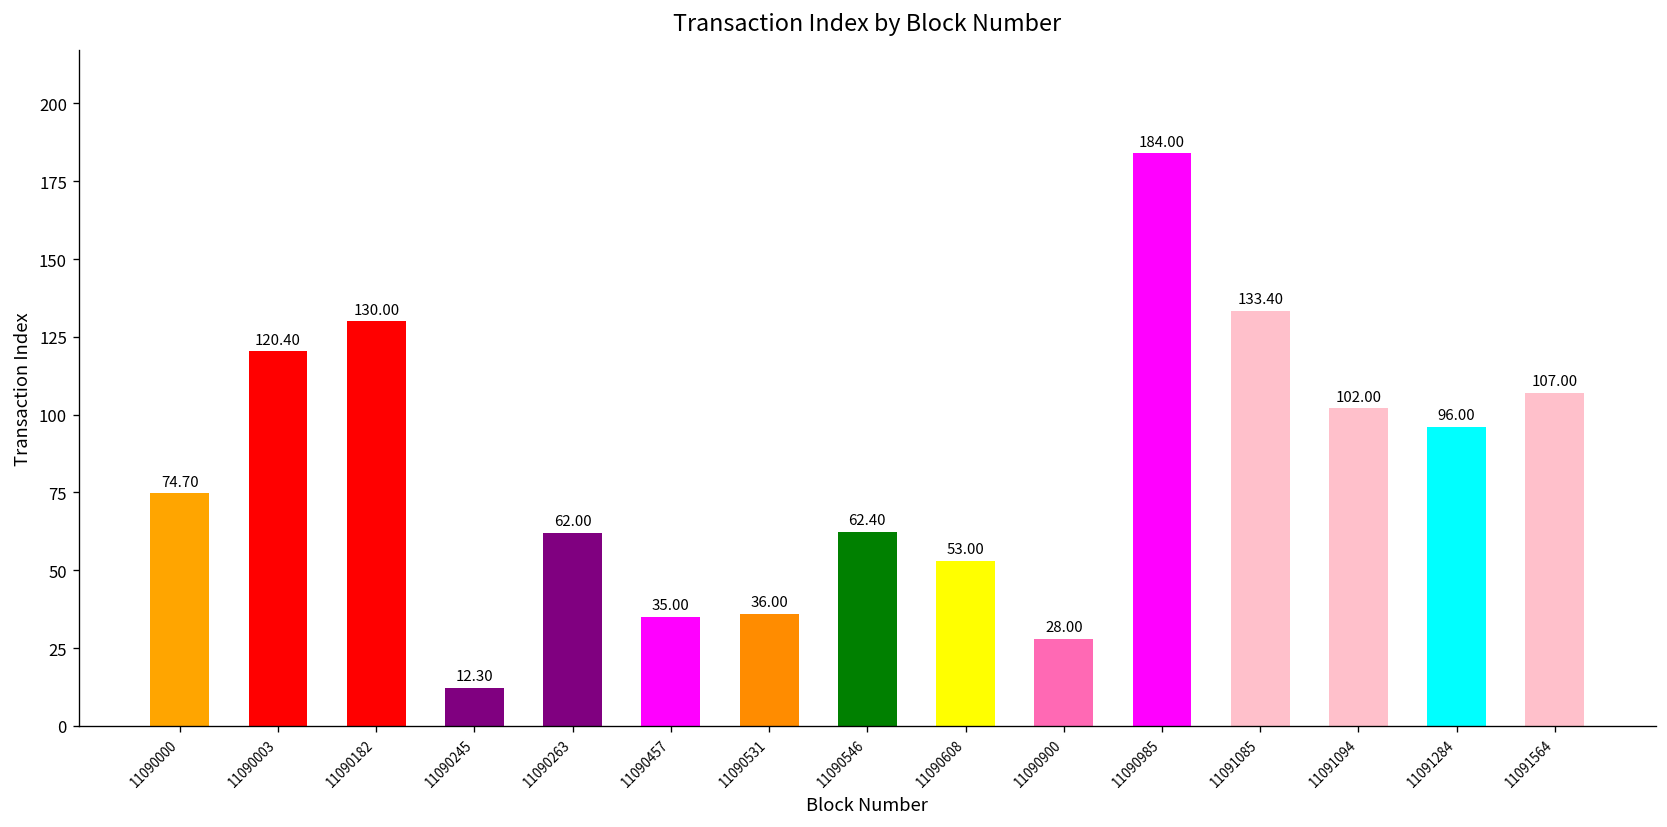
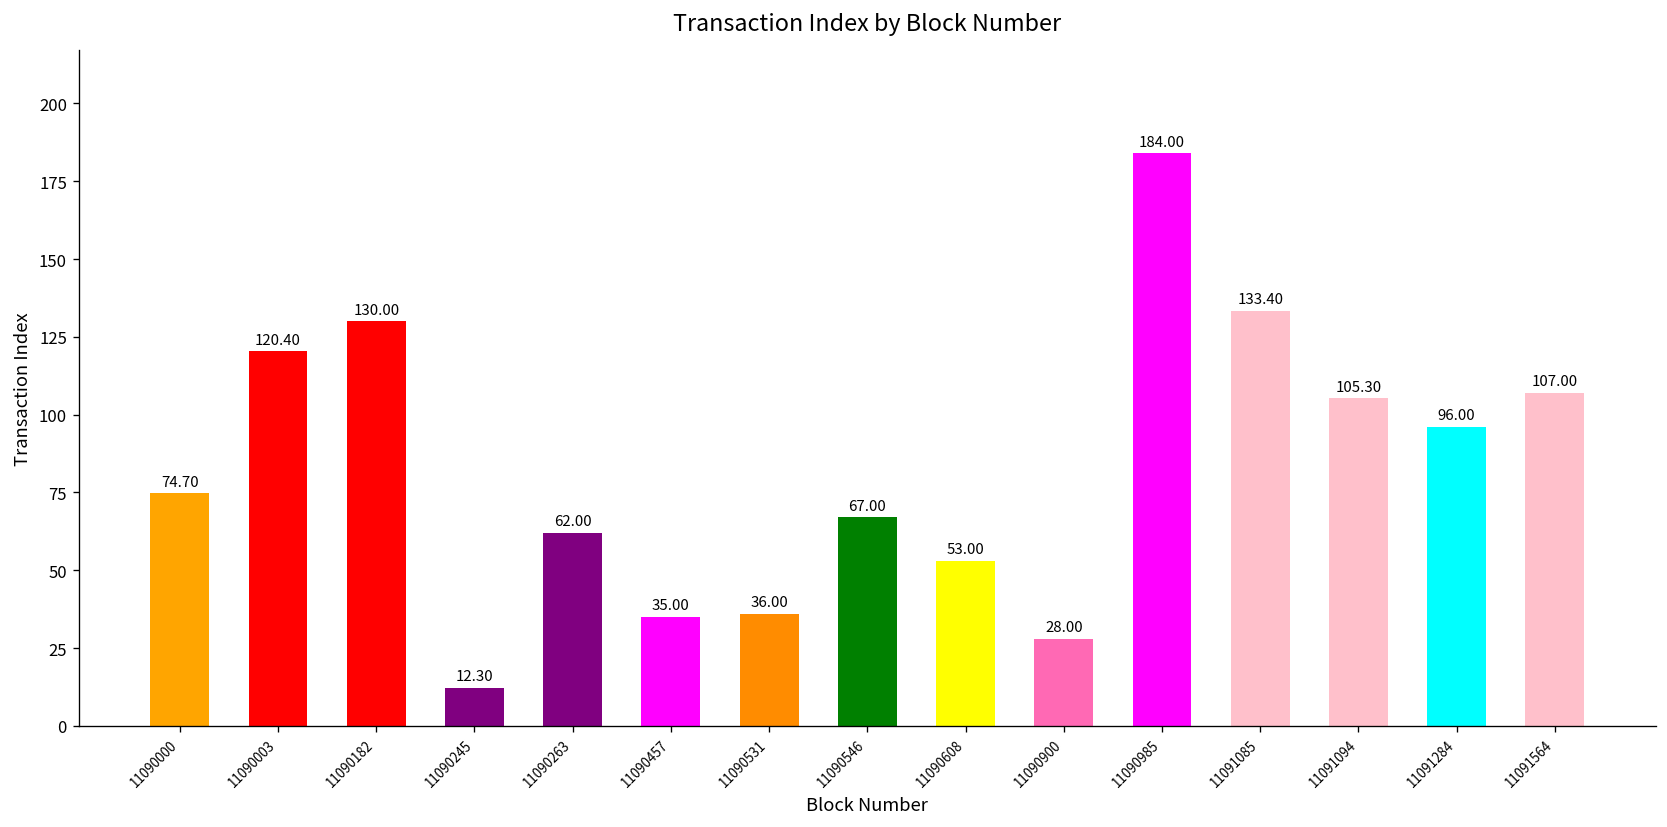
  {
    "11090000": 74.70,
    "11090003": 120.40,
    "11090182": 130.00,
    "11090245": 12.30,
    "11090263": 62.00,
    "11090457": 35.00,
    "11090531": 36.00,
-   "11090546": 62.40,
+   "11090546": 67.00,
    "11090608": 53.00,
    "11090900": 28.00,
    "11090985": 184.00,
    "11091085": 133.40,
-   "11091094": 102.00,
+   "11091094": 105.30,
    "11091284": 96.00,
    "11091564": 107.00
  }
